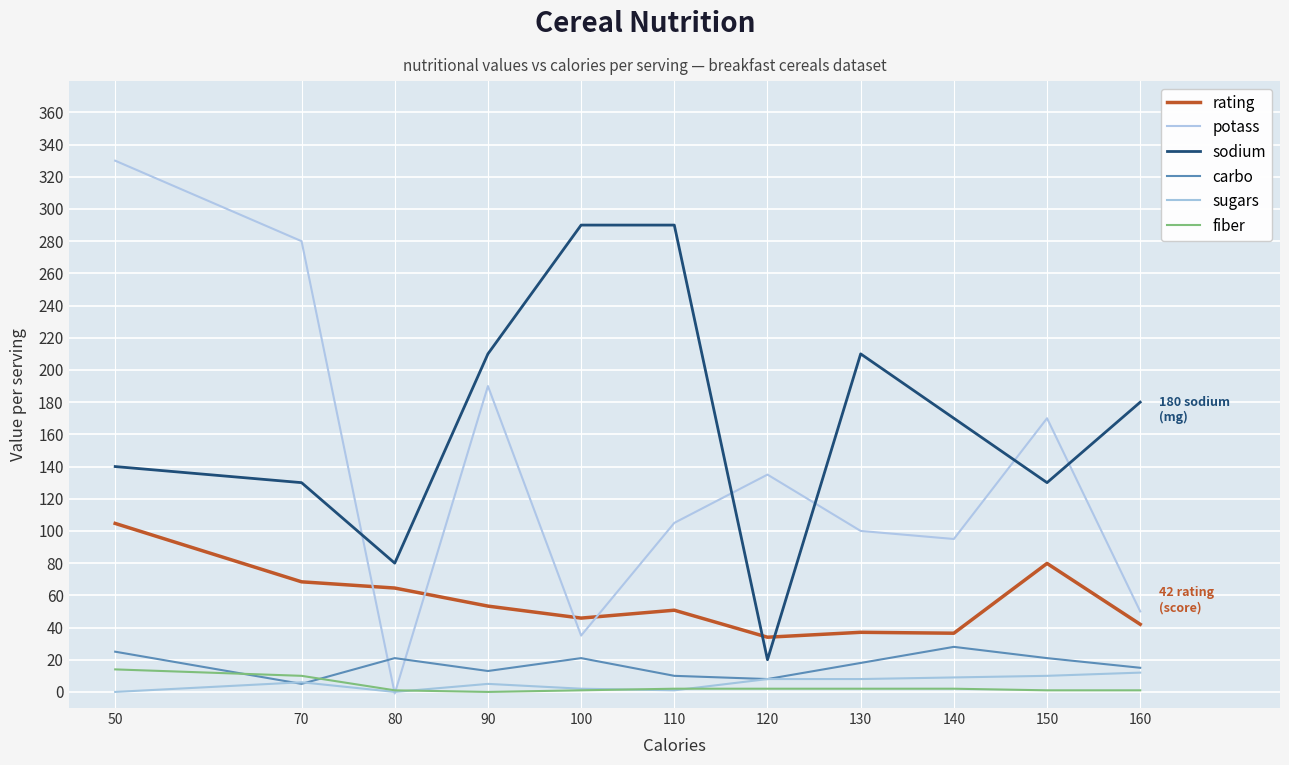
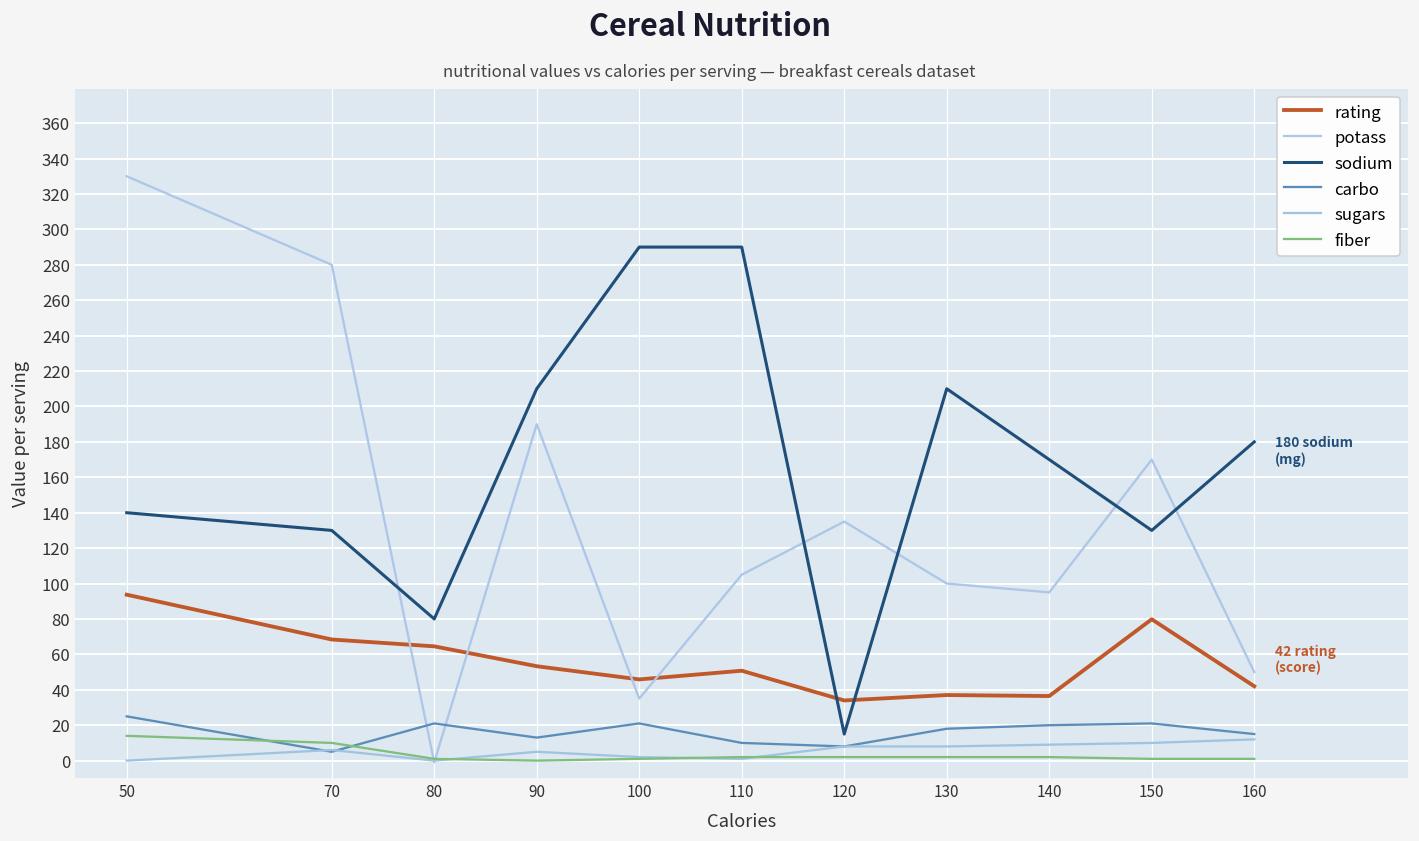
  {
    "rating": {
-     "50": 105,
+     "50": 94,
      "70": 68,
      "80": 65,
      "90": 53,
      "100": 46,
      "110": 51,
      "120": 34,
      "130": 37,
      "140": 36,
      "150": 80
    },
    "sodium": {
      "50": 140,
      "70": 130,
      "80": 80,
      "90": 210,
      "100": 290,
      "110": 290,
-     "120": 20,
+     "120": 15,
      "130": 210,
      "140": 170,
      "150": 130
    },
    "carbo": {
      "50": 25,
      "80": 21,
      "90": 13,
      "100": 21,
      "110": 10,
      "130": 18,
-     "140": 28,
+     "140": 20,
      "150": 21,
      "160": 15
    },
    "fiber": {
      "50": 14,
      "70": 10,
      "90": 0,
      "120": 2,
      "130": 2,
      "140": 2,
      "150": 1,
      "160": 1
    }
  }
